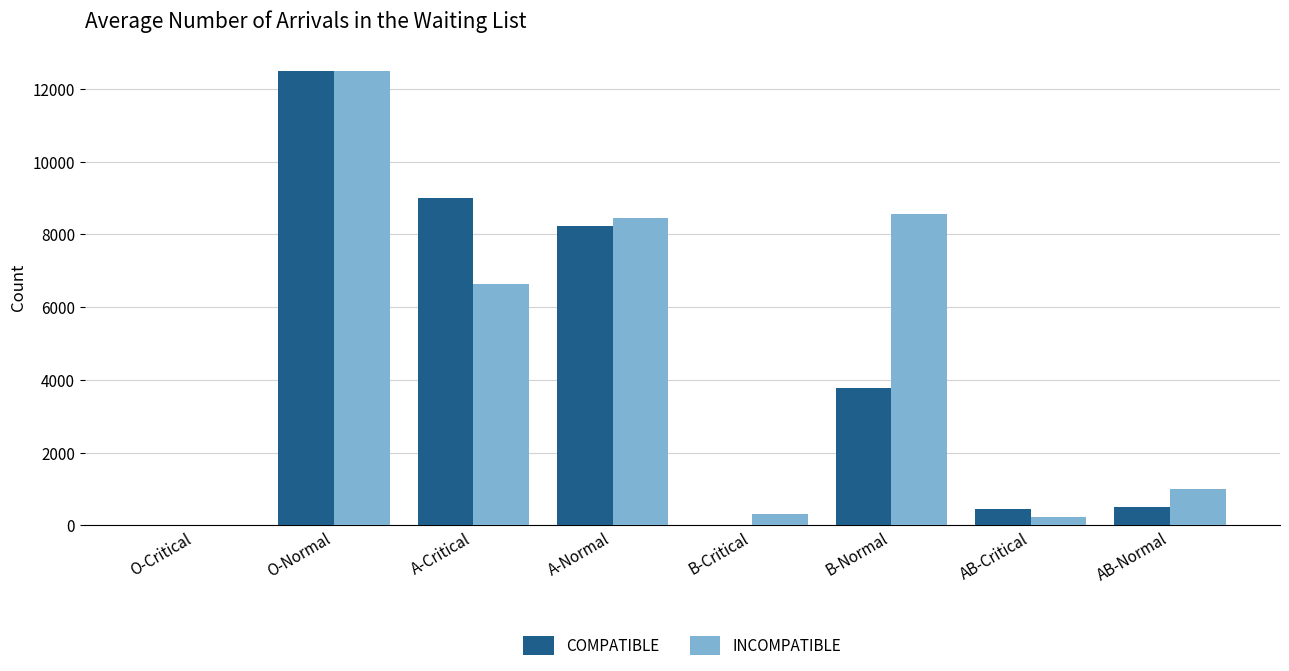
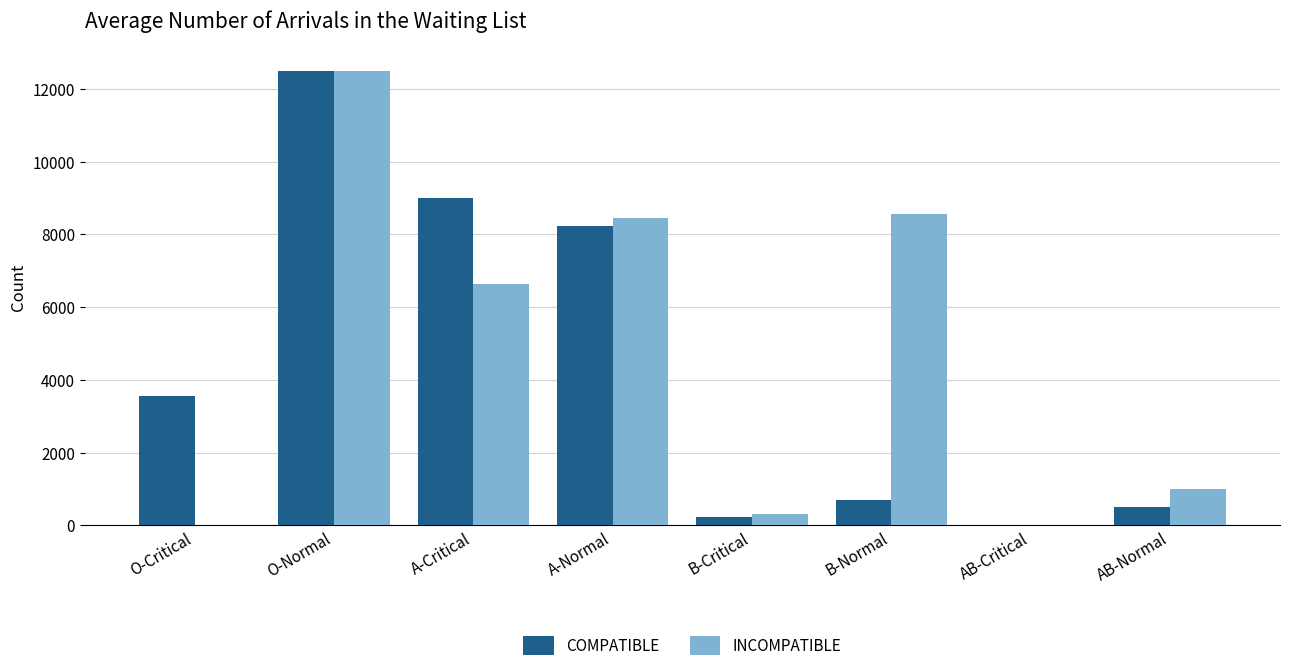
  {
    "COMPATIBLE": {
-     "O-Critical": 0,
+     "O-Critical": 3600,
      "O-Normal": 12500,
      "A-Critical": 9000,
      "A-Normal": 8200,
-     "B-Critical": 0,
-     "B-Normal": 3800,
-     "AB-Critical": 400,
+     "B-Critical": 200,
+     "B-Normal": 700,
+     "AB-Critical": 0,
      "AB-Normal": 500
    },
    "INCOMPATIBLE": {
      "O-Normal": 12500,
      "A-Critical": 6600,
      "A-Normal": 8400,
      "B-Critical": 300,
      "B-Normal": 8600,
-     "AB-Critical": 200,
+     "AB-Critical": 0,
      "AB-Normal": 1000
    }
  }
